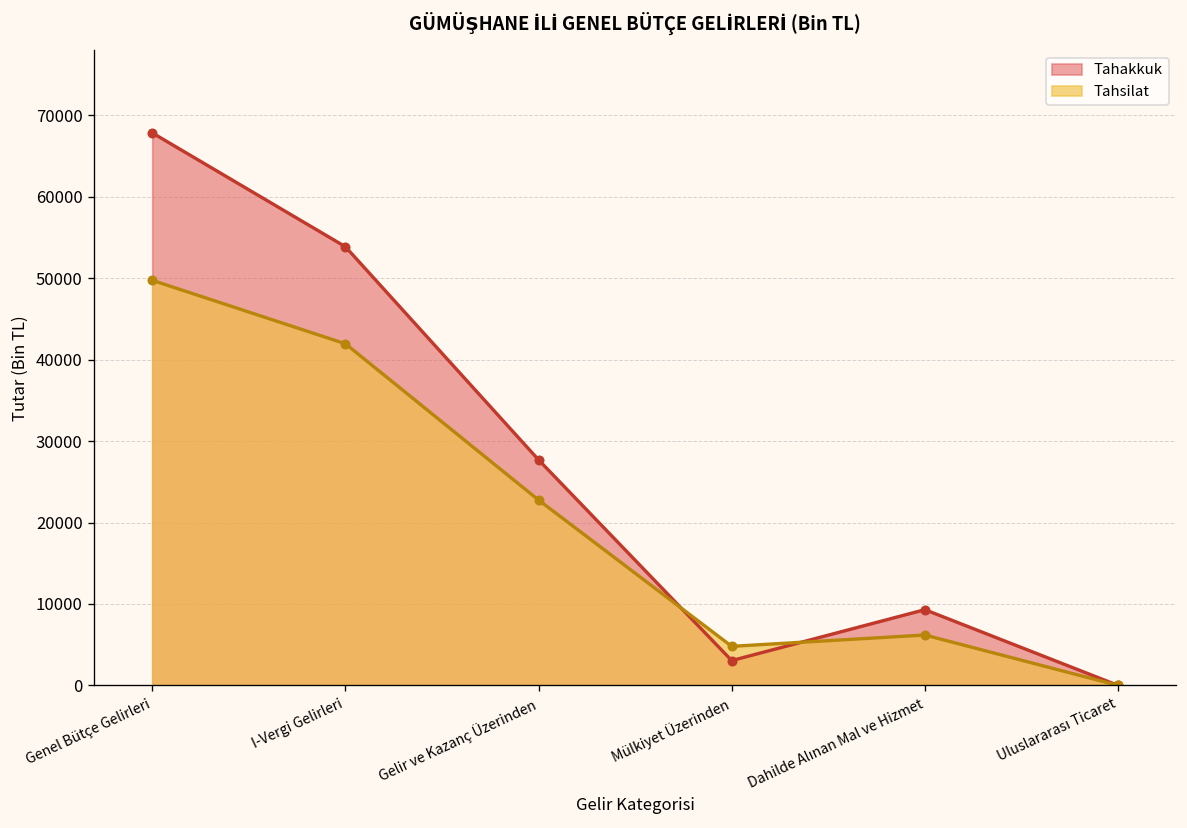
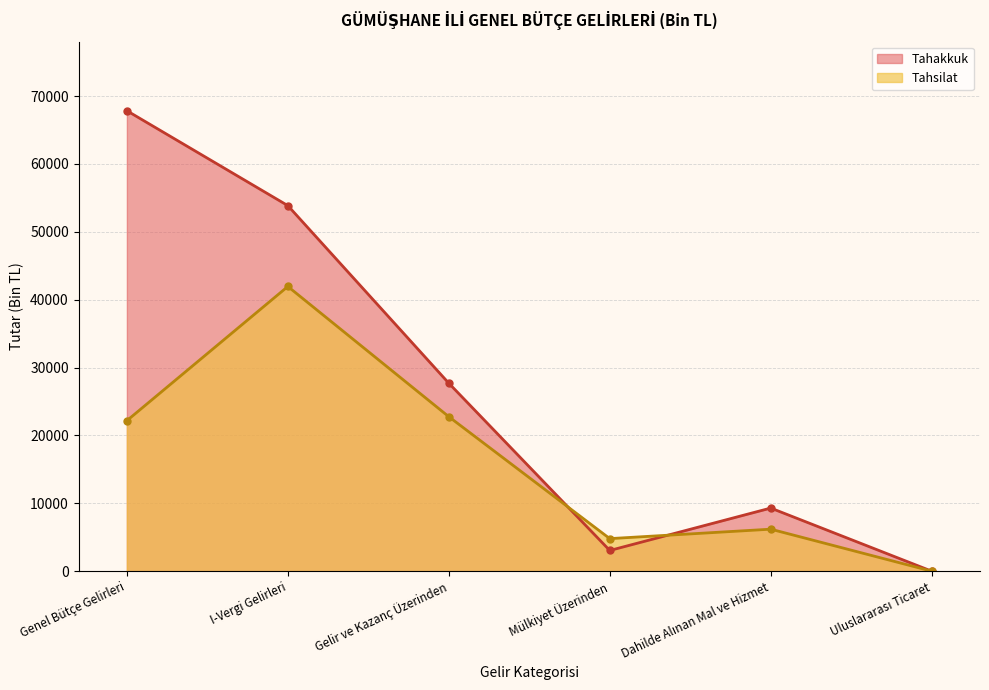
  {
    "Tahakkuk": {
      "Genel Bütçe Gelirleri": 68000,
      "I-Vergi Gelirleri": 54000,
      "Gelir ve Kazanç Üzerinden": 28000,
      "Mülkiyet Üzerinden": 3000,
      "Dahilde Alınan Mal ve Hizmet": 9000
    },
    "Tahsilat": {
-     "Genel Bütçe Gelirleri": 50000,
+     "Genel Bütçe Gelirleri": 22000,
      "I-Vergi Gelirleri": 42000,
      "Gelir ve Kazanç Üzerinden": 23000,
      "Mülkiyet Üzerinden": 5000,
      "Dahilde Alınan Mal ve Hizmet": 6000
    }
  }
